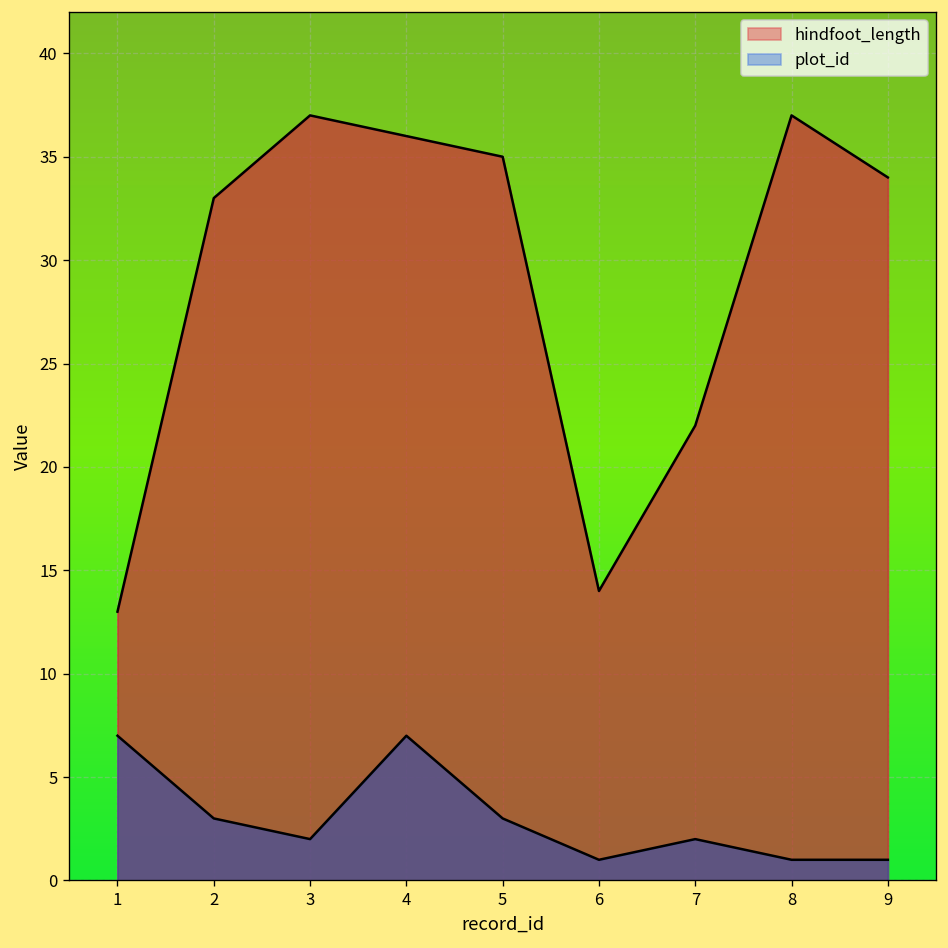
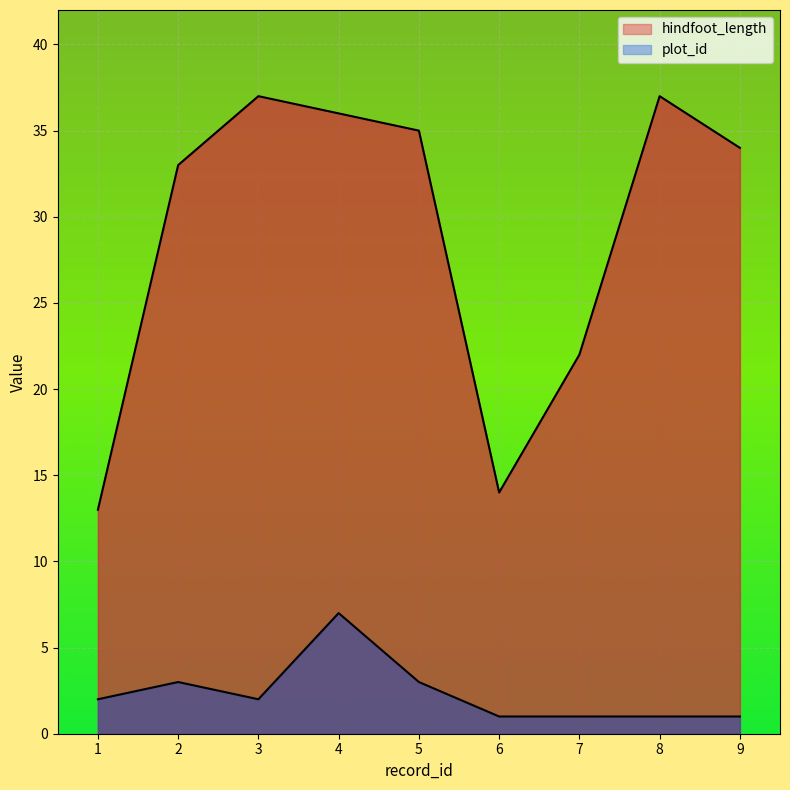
  {
    "hindfoot_length": {
      "1": 13,
      "2": 33,
      "3": 37,
      "4": 36,
      "5": 35,
      "6": 14,
      "7": 22,
      "8": 37,
      "9": 34
    },
    "plot_id": {
-     "1": 7,
+     "1": 2,
      "2": 3,
      "3": 2,
      "4": 7,
      "5": 3,
      "6": 1,
-     "7": 2,
+     "7": 1,
      "8": 1,
      "9": 1
    }
  }
